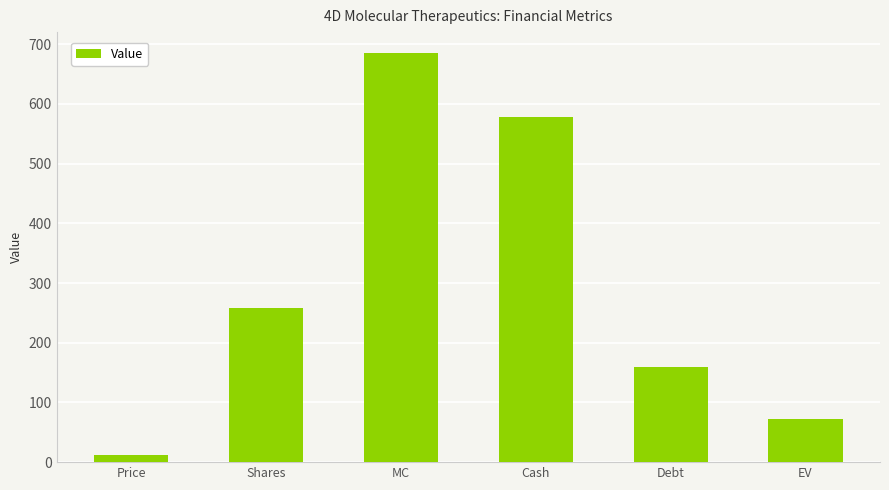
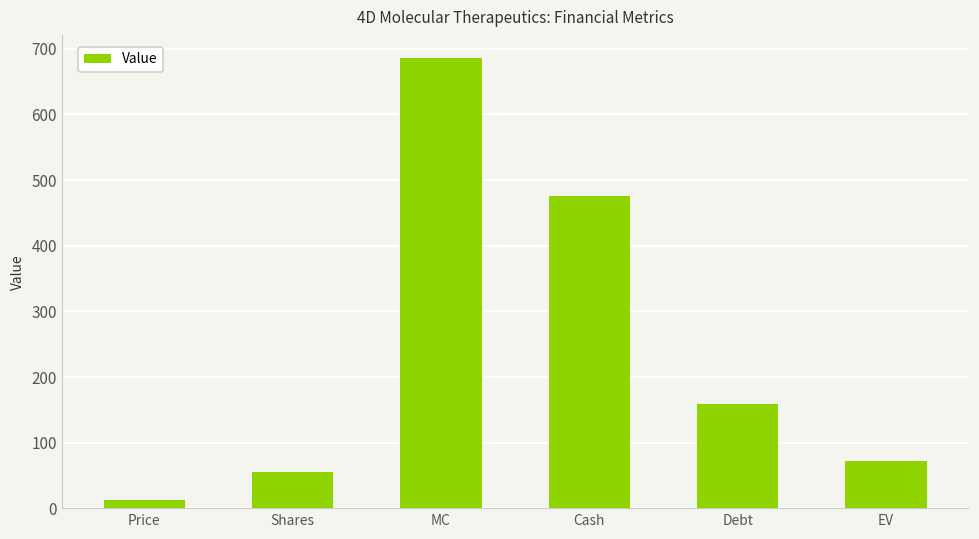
  {
    "Price": 10,
-   "Shares": 260,
+   "Shares": 60,
    "MC": 690,
-   "Cash": 580,
+   "Cash": 480,
    "Debt": 160,
    "EV": 70
  }
